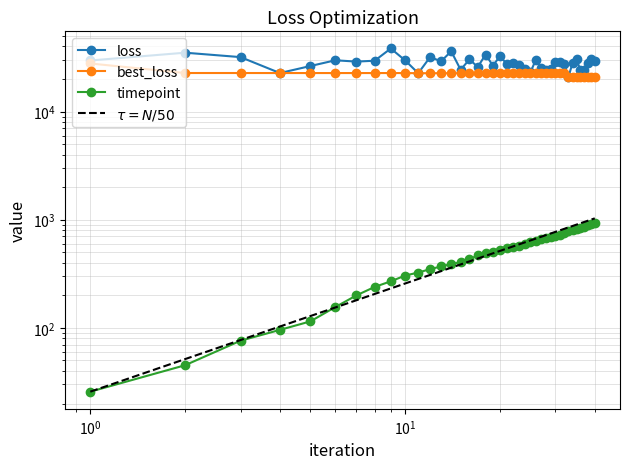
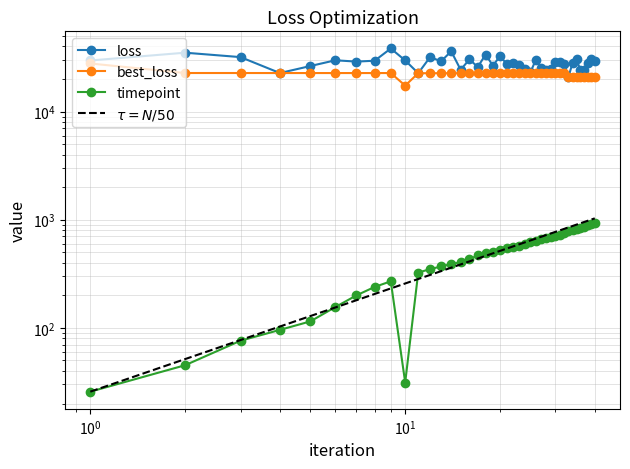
  {
    "loss": {
      "10^1": 30000
    },
    "best_loss": {
-     "10^1": 23000
+     "10^1": 17000
    },
    "timepoint": {
-     "10^1": 300
+     "10^1": 31
    }
  }
